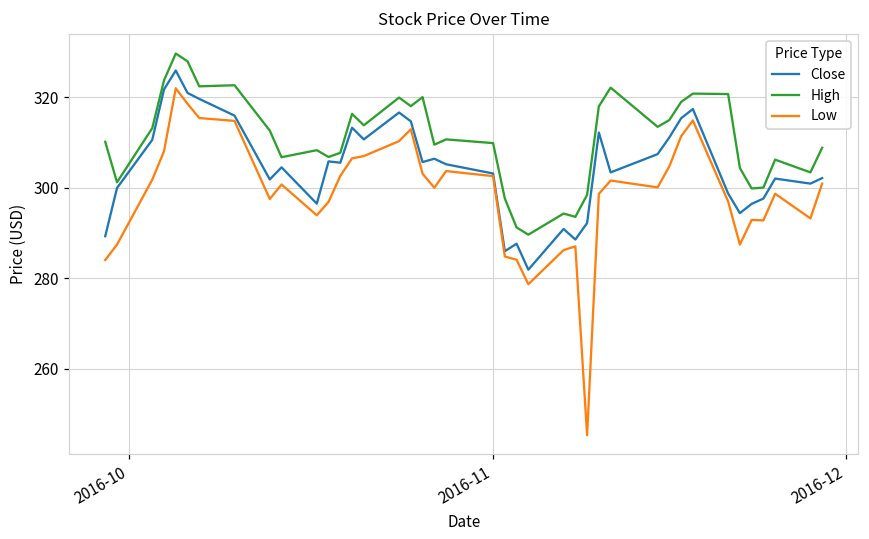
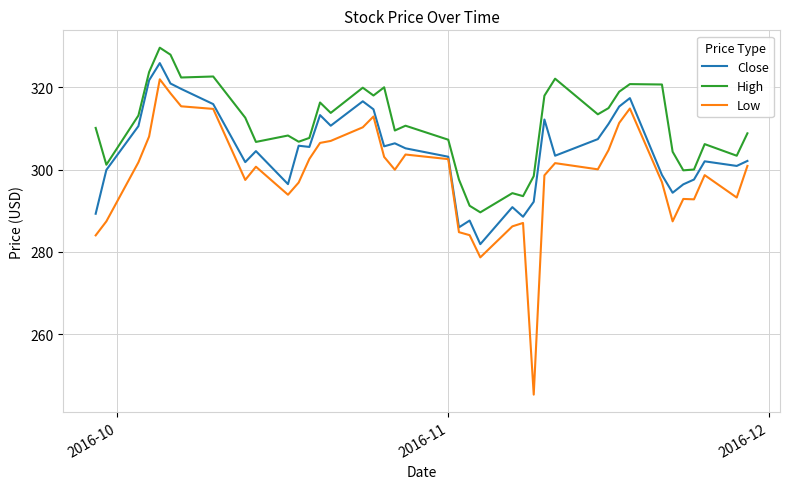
  {
    "High": {
-     "2016-11": 310
+     "2016-11": 307
    }
  }
